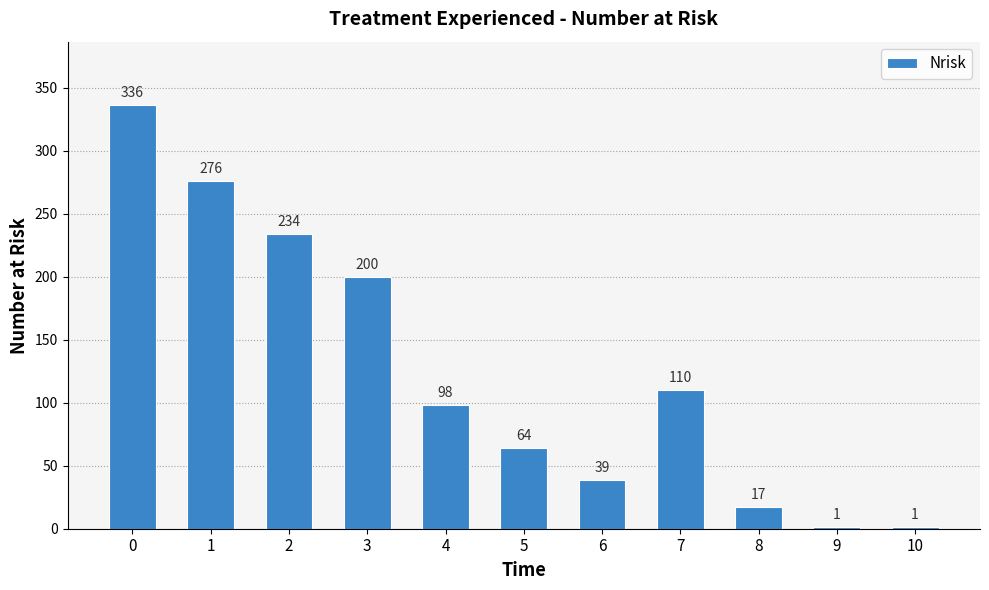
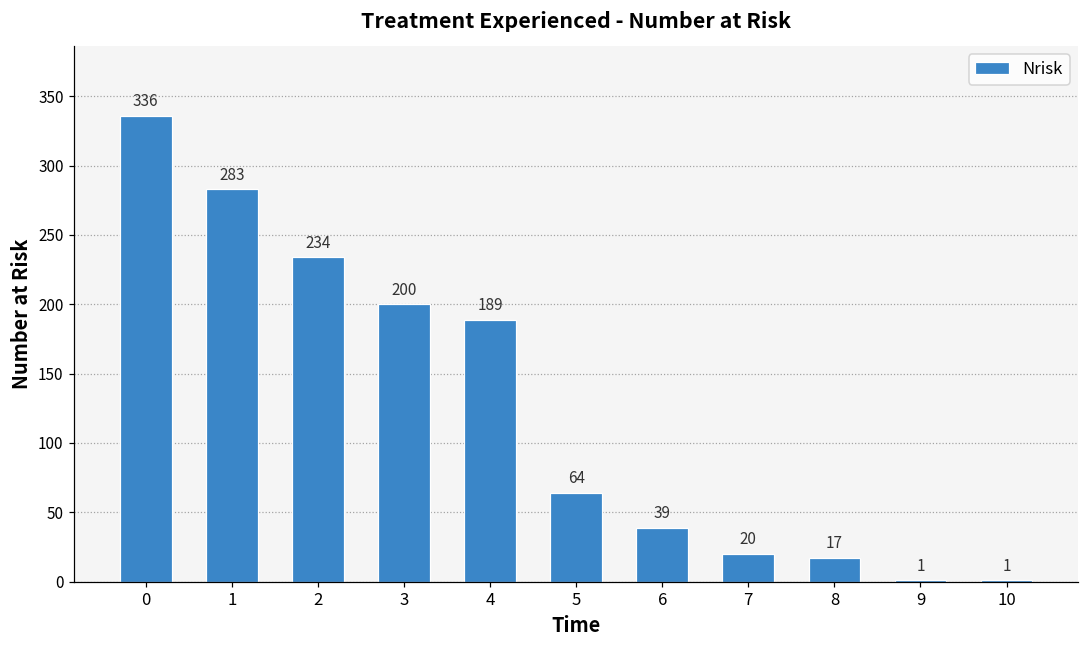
  {
    "0": 336,
-   "1": 276,
+   "1": 283,
    "2": 234,
    "3": 200,
-   "4": 98,
+   "4": 189,
    "5": 64,
    "6": 39,
-   "7": 110,
+   "7": 20,
    "8": 17,
    "9": 1,
    "10": 1
  }
